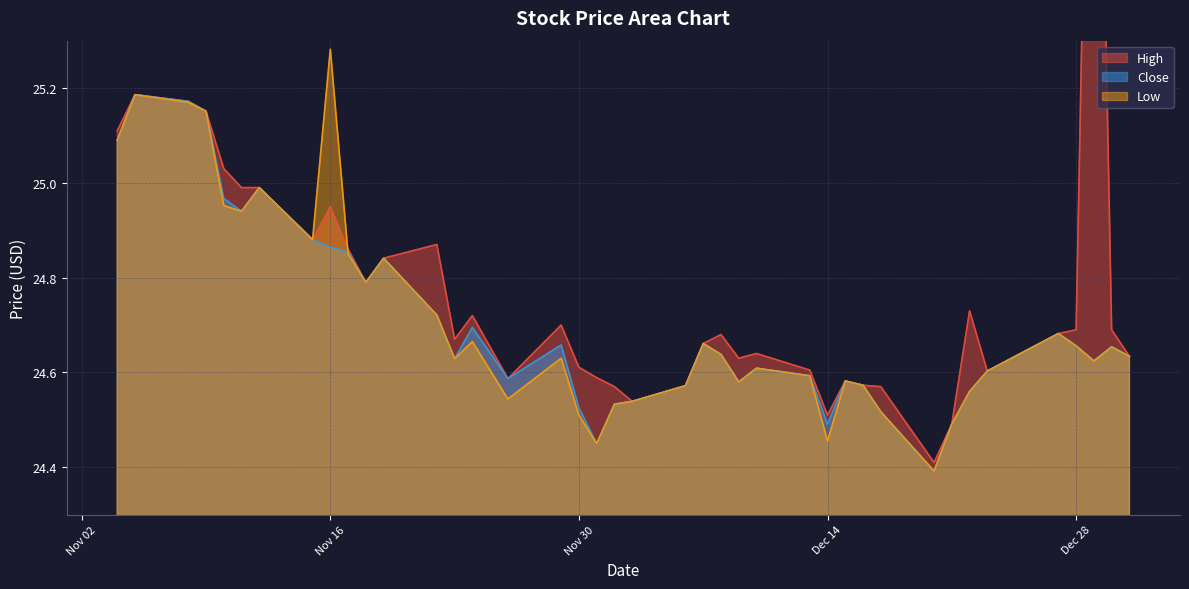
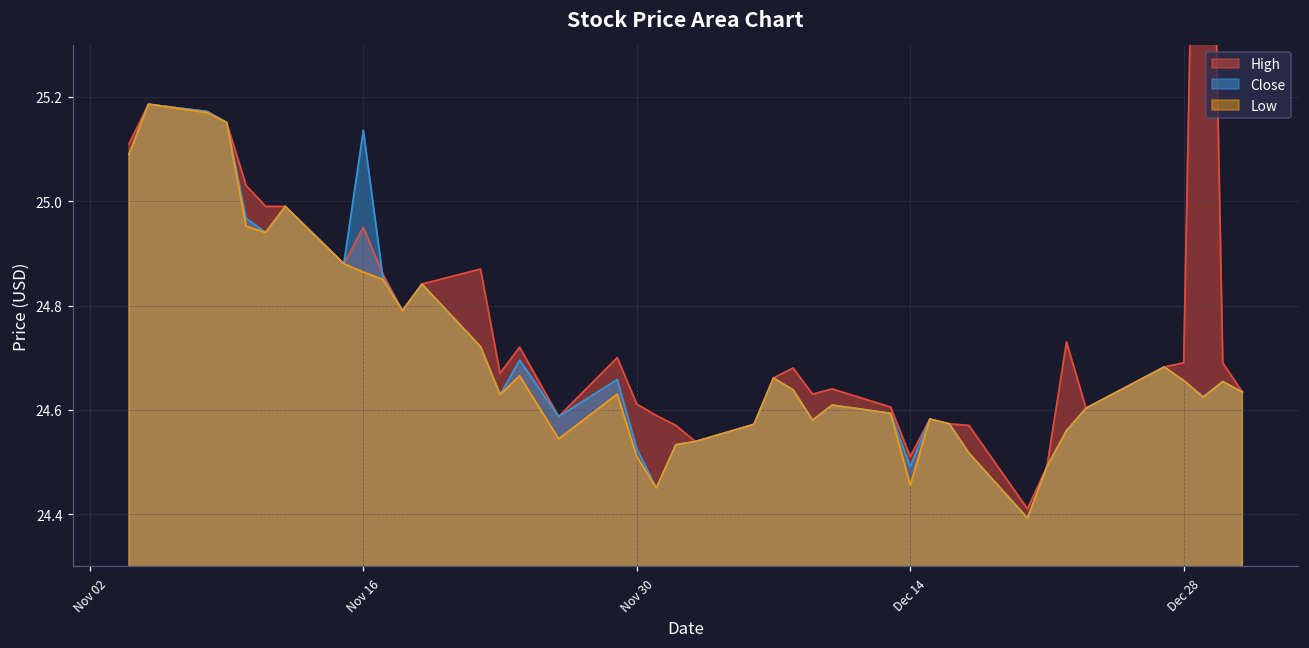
  {
    "High": {
      "Nov 16": 24.95,
      "Nov 30": 24.61,
      "Dec 14": 24.51,
      "Dec 28": 24.69
    },
    "Close": {
-     "Nov 16": 24.86,
+     "Nov 16": 25.14,
      "Nov 30": 24.53,
      "Dec 14": 24.49
    },
    "Low": {
-     "Nov 16": 25.28,
+     "Nov 16": 24.86,
      "Nov 30": 24.51,
      "Dec 14": 24.46
    }
  }
